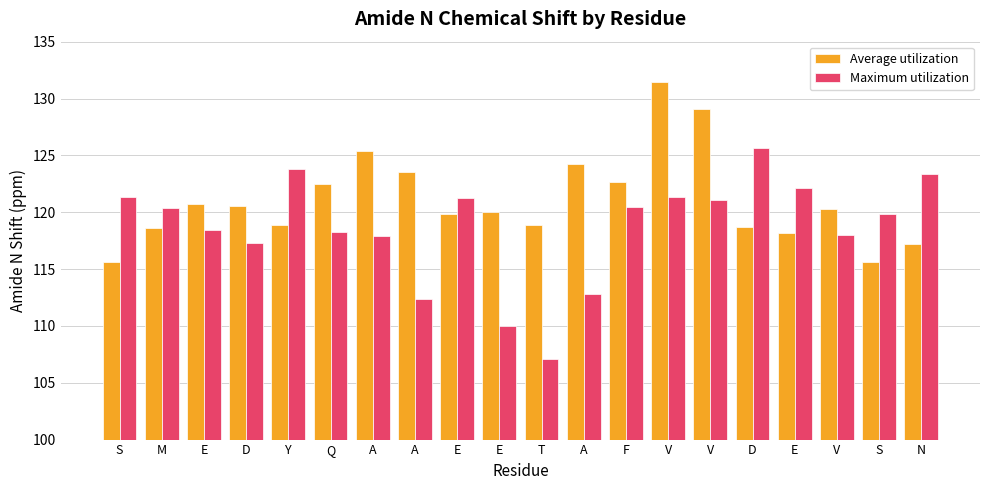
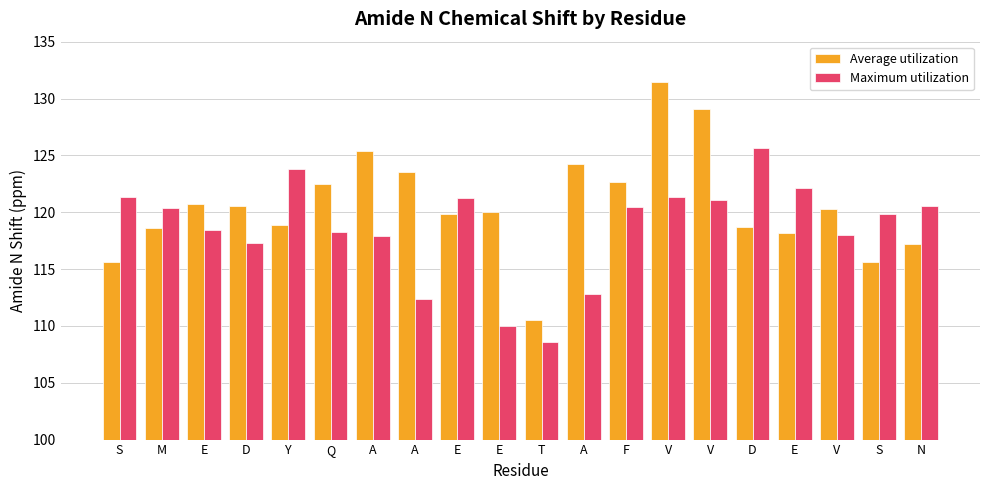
  {
    "Average utilization": {
      "M": 118.7,
      "Y": 118.9,
      "Q": 122.5,
-     "T": 118.9,
+     "T": 110.5,
      "F": 122.7,
      "N": 117.2
    },
    "Maximum utilization": {
      "M": 120.4,
      "Y": 123.8,
      "Q": 118.3,
-     "T": 107.1,
+     "T": 108.6,
      "F": 120.4,
-     "N": 123.3
+     "N": 120.6
    }
  }
